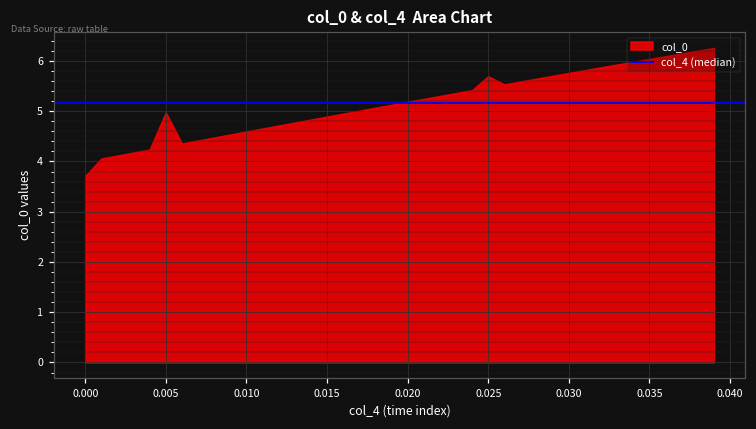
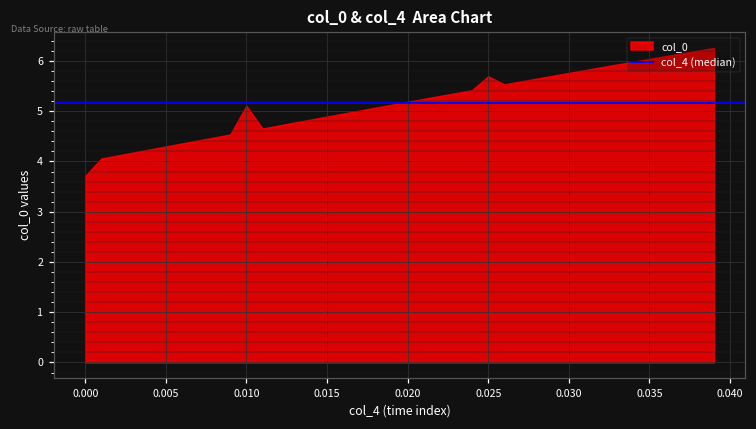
  {
    "0.000": 3.7,
-   "0.005": 5.0,
-   "0.010": 4.6,
+   "0.005": 4.3,
+   "0.010": 5.1,
    "0.015": 4.9,
    "0.020": 5.2,
    "0.025": 5.7,
    "0.030": 5.8
  }
